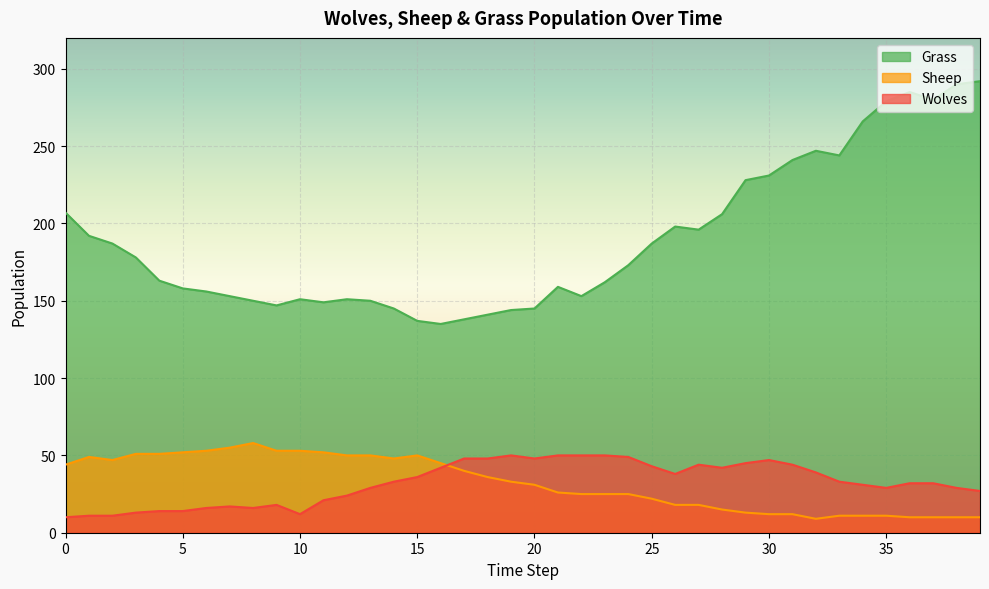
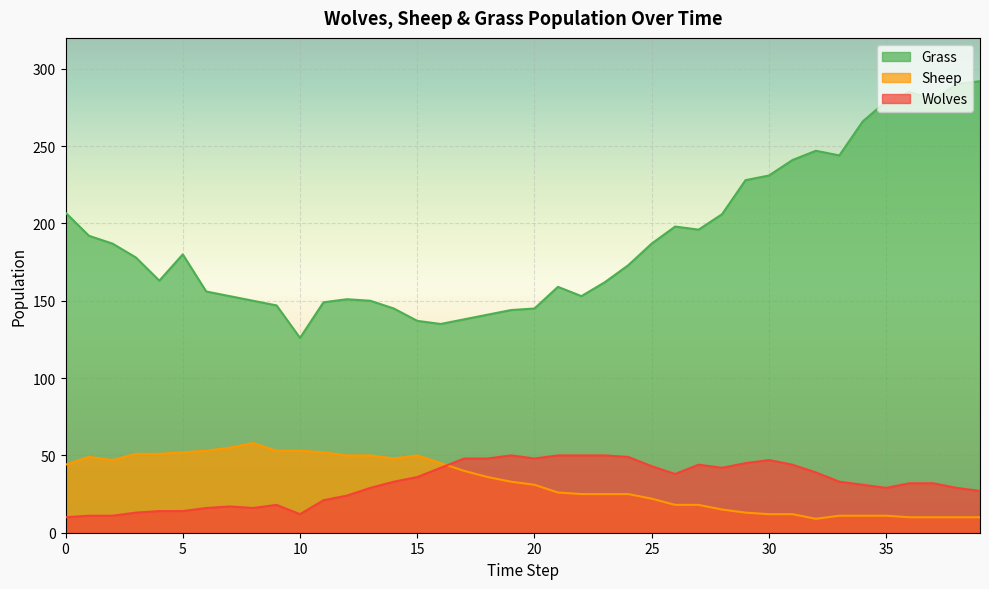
  {
    "Grass": {
      "0": 207,
-     "5": 158,
-     "10": 151,
+     "5": 180,
+     "10": 126,
      "15": 137,
      "20": 145,
      "25": 187,
      "30": 231
    },
    "Sheep": {
      "0": 44,
      "5": 52,
      "10": 53,
      "15": 50,
      "20": 31,
      "25": 22,
      "30": 12,
      "35": 11
    },
    "Wolves": {
      "0": 10,
      "5": 14,
      "10": 12,
      "15": 36,
      "20": 48,
      "25": 43,
      "30": 47,
      "35": 29
    }
  }
